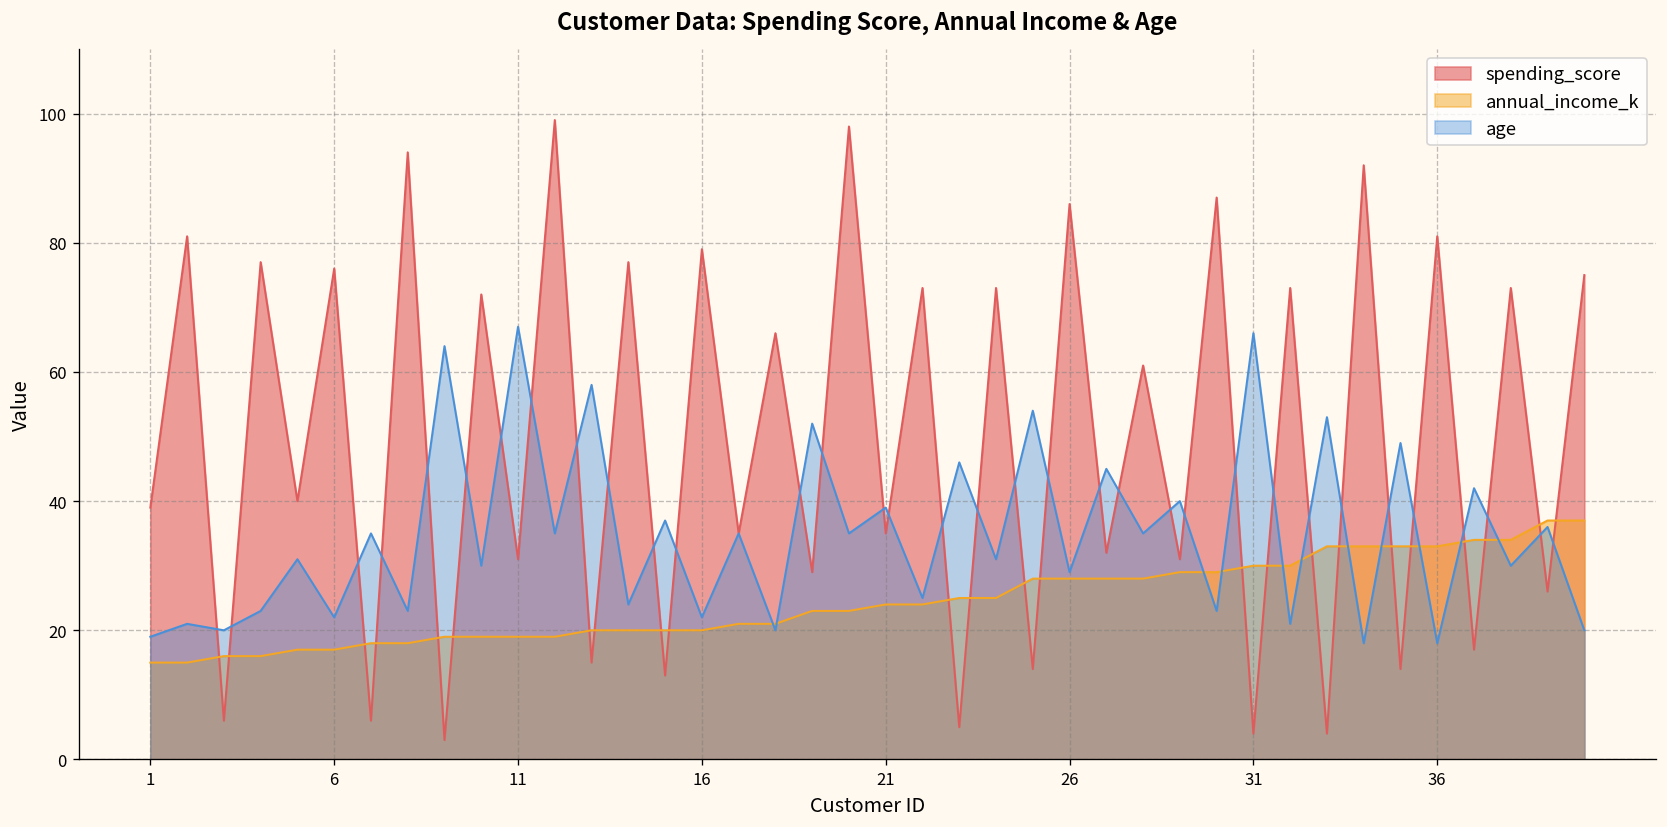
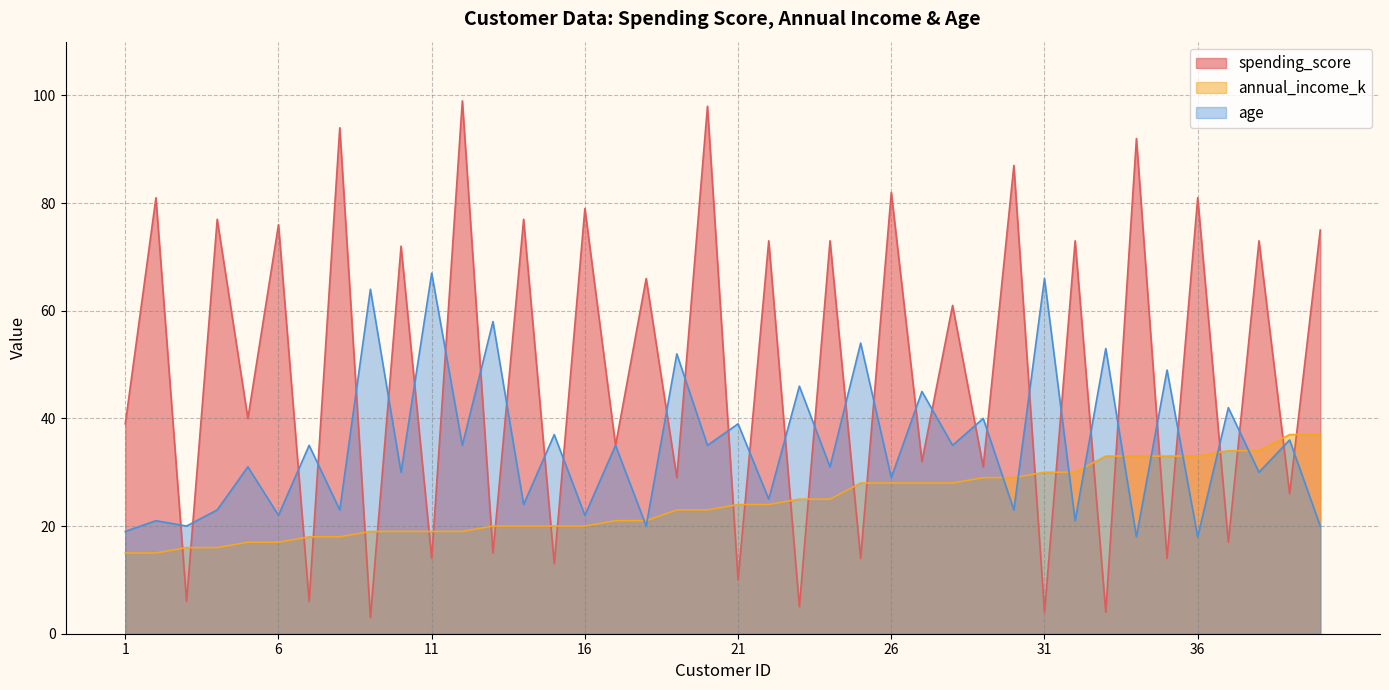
  {
    "spending_score": {
      "1": 39,
      "6": 76,
-     "11": 31,
+     "11": 14,
      "16": 79,
-     "21": 35,
-     "26": 86,
+     "21": 10,
+     "26": 82,
      "31": 4,
      "36": 81
    },
    "annual_income_k": {
      "1": 15,
      "6": 17,
      "11": 19,
      "16": 20,
      "21": 24,
      "26": 28,
      "31": 30,
      "36": 33
    },
    "age": {
      "1": 19,
      "6": 22,
      "11": 67,
      "16": 22,
      "21": 39,
      "26": 29,
      "31": 66,
      "36": 18
    }
  }
